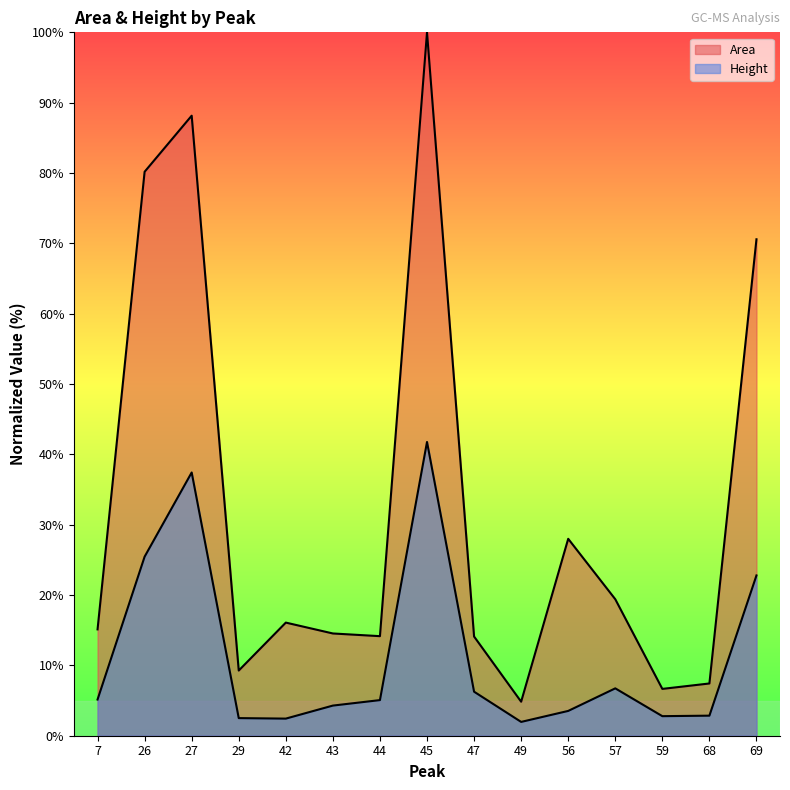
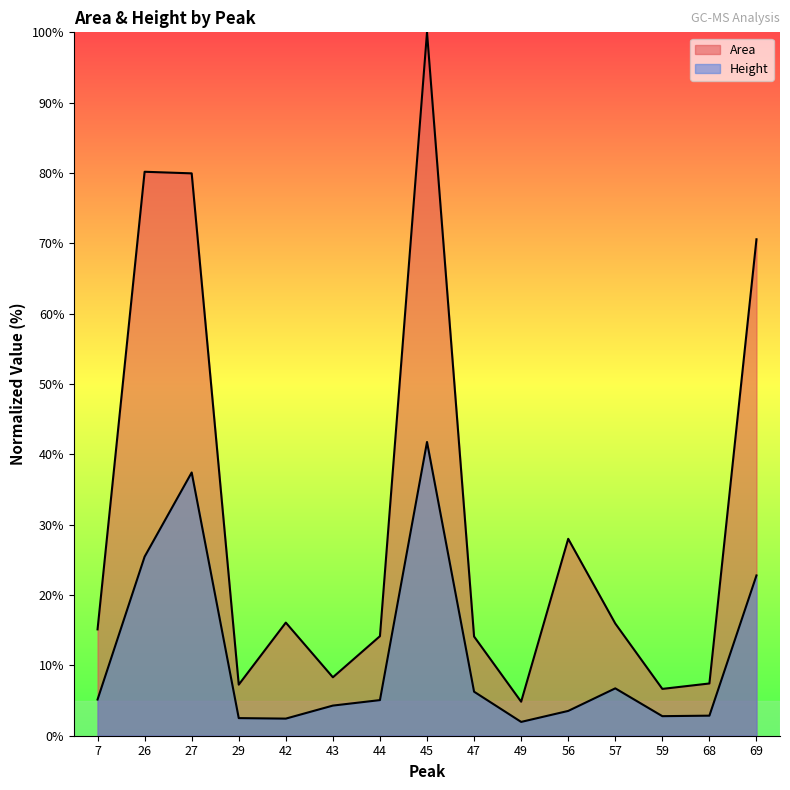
  {
    "Area": {
      "7": "15%",
      "26": "80%",
-     "27": "88%",
-     "29": "9%",
+     "27": "80%",
+     "29": "7%",
      "42": "16%",
-     "43": "15%",
+     "43": "8%",
      "44": "14%",
      "45": "100%",
      "47": "14%",
      "56": "28%",
-     "57": "19%",
+     "57": "16%",
      "59": "7%",
      "68": "7%",
      "69": "71%"
    },
    "Height": {
      "7": "5%",
      "26": "25%",
      "27": "37%",
      "44": "5%",
      "45": "42%",
      "47": "6%",
      "57": "7%",
      "69": "23%"
    }
  }
